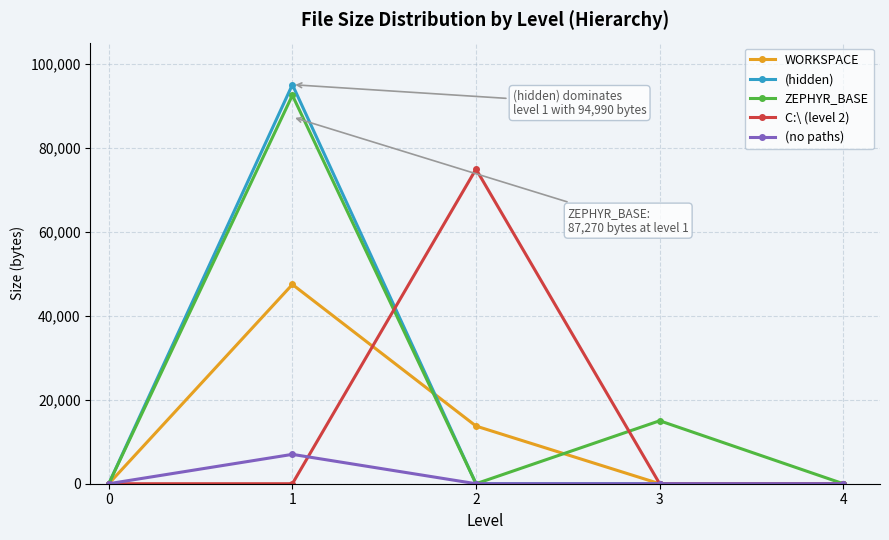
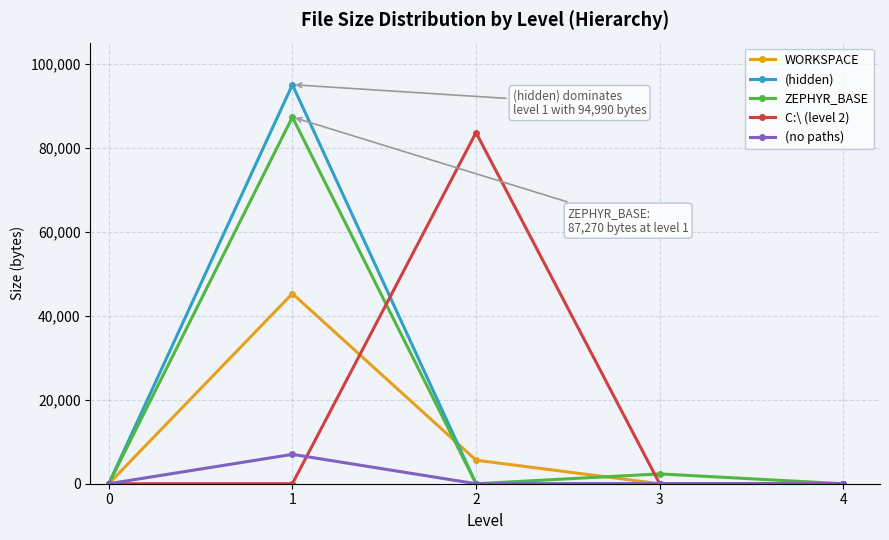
  {
    "WORKSPACE": {
-     "1": "47,000",
-     "2": "14,000"
+     "1": "45,000",
+     "2": "6,000"
    },
    "ZEPHYR_BASE": {
-     "1": "92,000",
-     "3": "15,000"
+     "1": "87,000",
+     "3": "2,000"
    },
    "C:\\ (level 2)": {
      "1": "0",
-     "2": "75,000"
+     "2": "84,000"
    },
    "(no paths)": {
      "1": "7,000"
    }
  }
